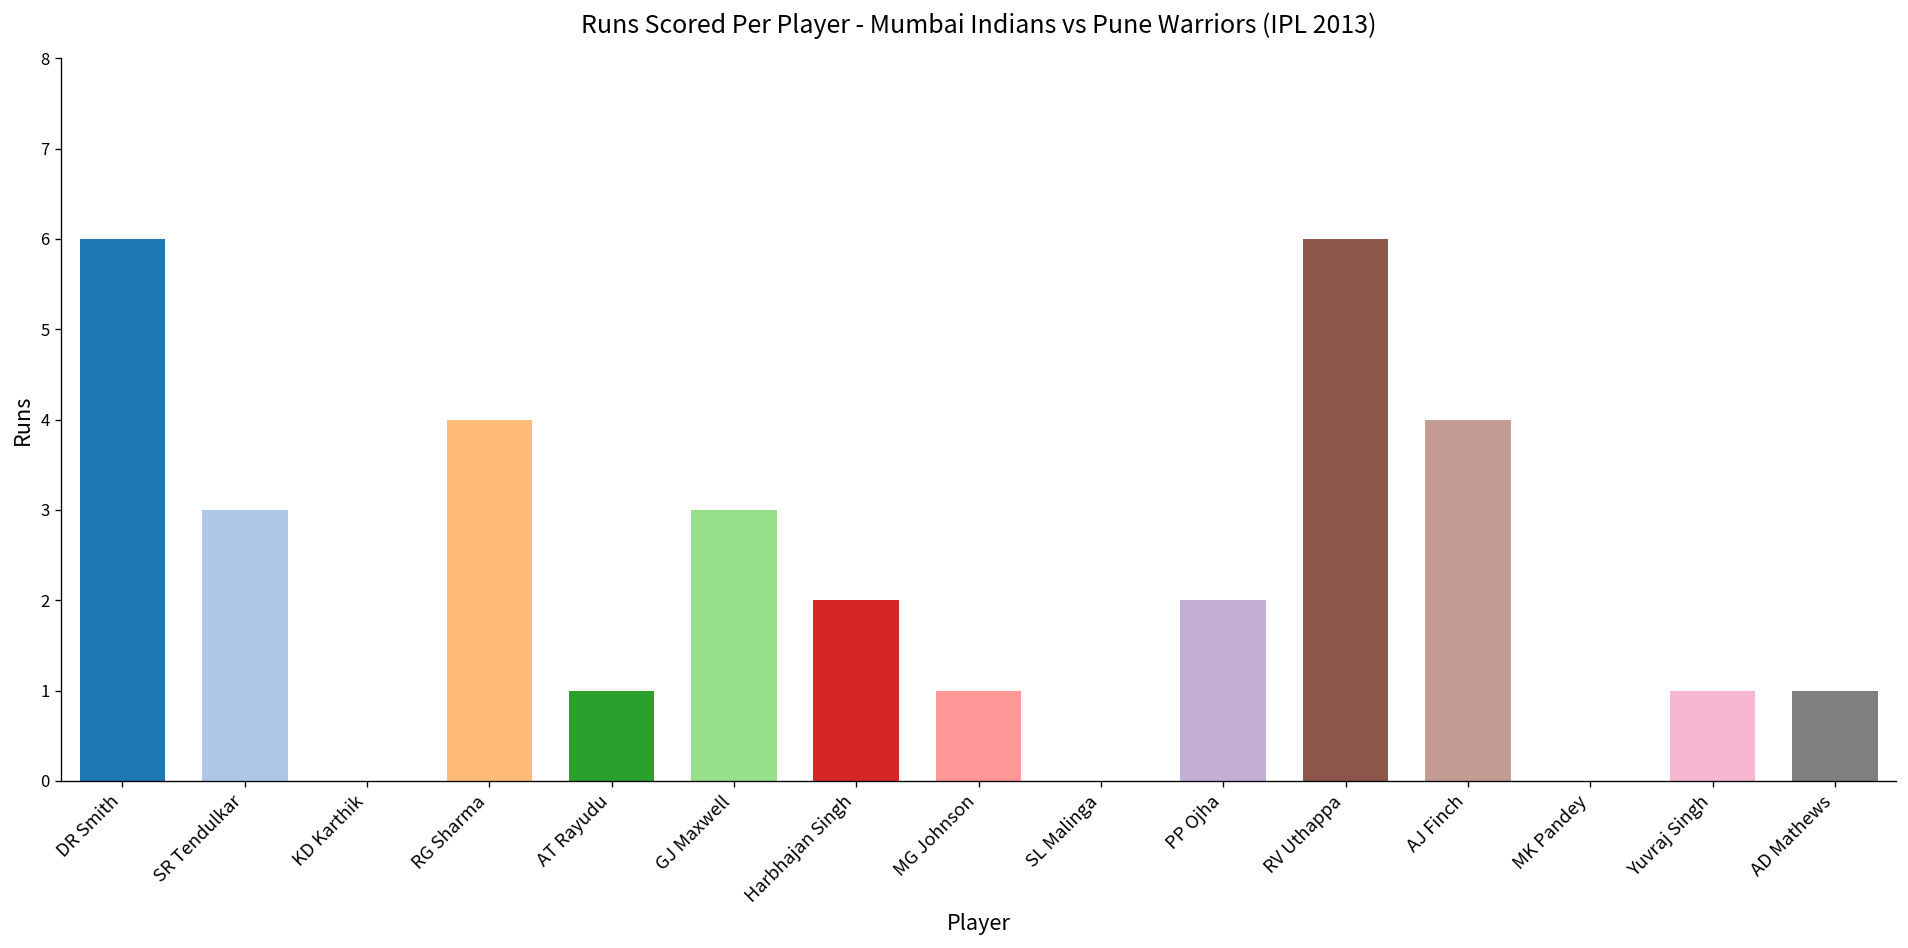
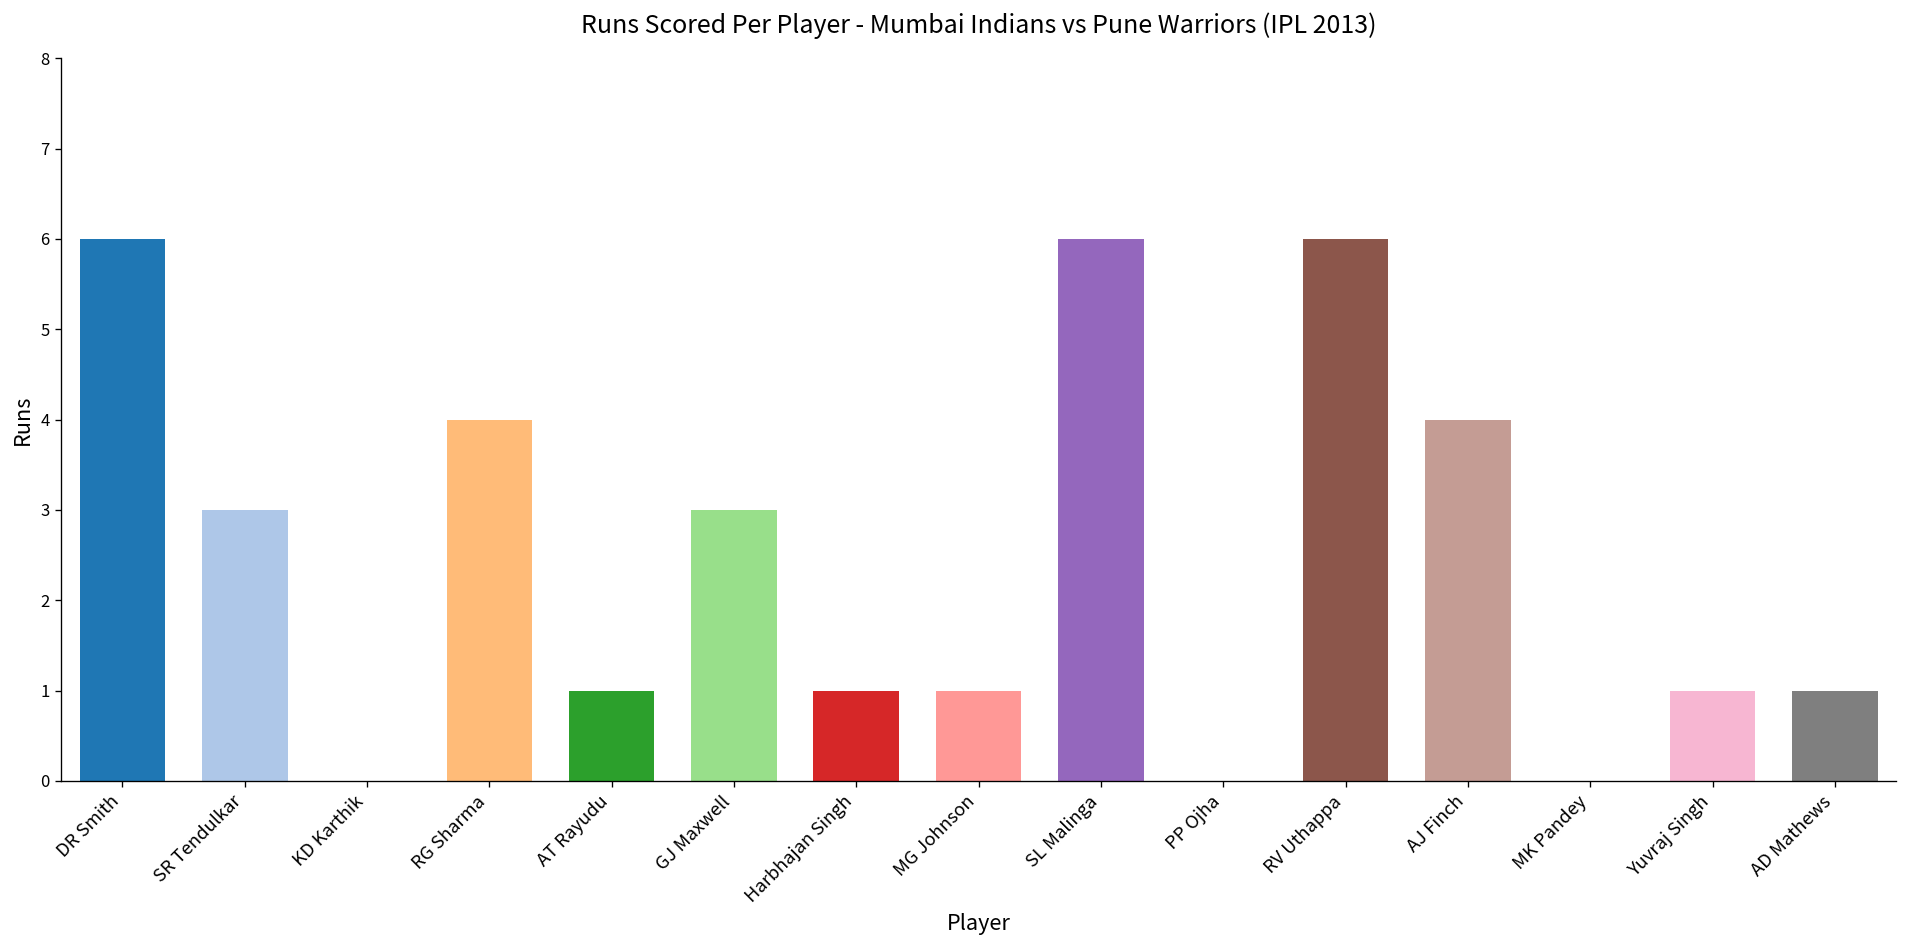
  {
    "DR Smith": 6,
    "SR Tendulkar": 3,
    "KD Karthik": 0,
    "RG Sharma": 4,
    "AT Rayudu": 1,
    "GJ Maxwell": 3,
-   "Harbhajan Singh": 2,
+   "Harbhajan Singh": 1,
    "MG Johnson": 1,
-   "SL Malinga": 0,
-   "PP Ojha": 2,
+   "SL Malinga": 6,
+   "PP Ojha": 0,
    "RV Uthappa": 6,
    "AJ Finch": 4,
    "MK Pandey": 0,
    "Yuvraj Singh": 1,
    "AD Mathews": 1
  }
